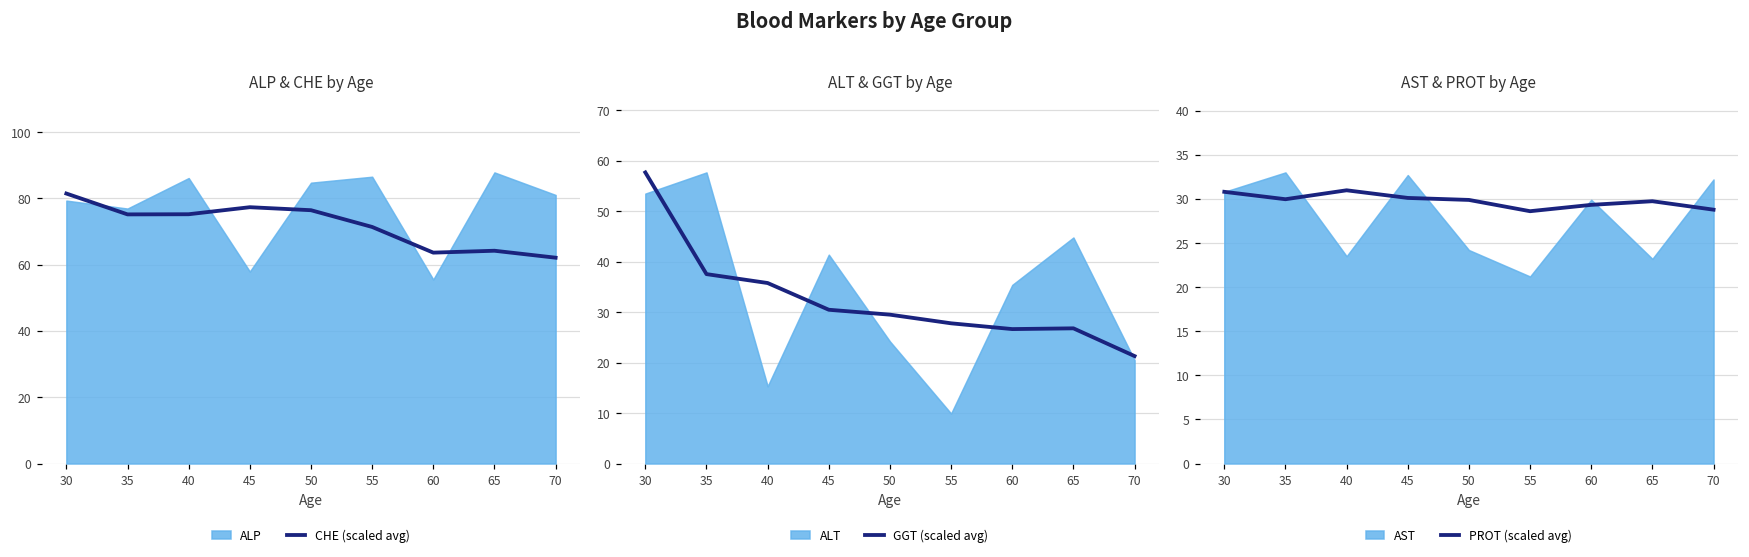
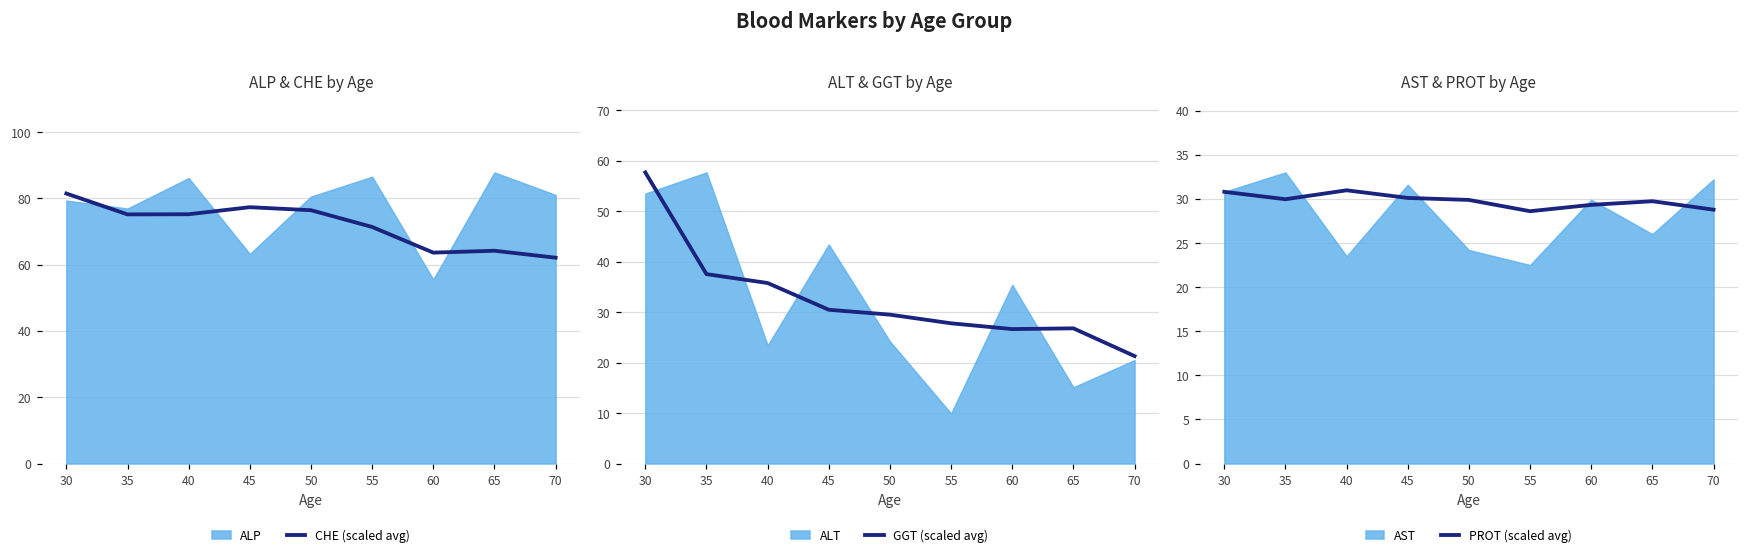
  {
    "ALP & CHE by Age": {
      "CHE (scaled avg)": {
        "30": 81,
        "35": 75,
        "40": 75,
        "45": 77,
        "50": 76,
        "55": 71,
        "60": 64,
        "65": 64,
        "70": 62
      },
      "ALP": {
        "30": 79,
        "35": 77,
        "40": 86,
-       "45": 58,
-       "50": 85,
+       "45": 63,
+       "50": 81,
        "55": 87,
        "60": 56,
        "65": 88,
        "70": 81
      }
    },
    "ALT & GGT by Age": {
      "GGT (scaled avg)": {
        "30": 58,
        "35": 38,
        "40": 36,
        "45": 30,
        "50": 30,
        "55": 28,
        "60": 27,
        "65": 27,
        "70": 21
      },
      "ALT": {
        "30": 54,
        "35": 58,
-       "40": 15,
-       "45": 41,
+       "40": 23,
+       "45": 43,
        "50": 24,
        "55": 10,
        "60": 35,
-       "65": 45,
+       "65": 15,
        "70": 21
      }
    },
    "AST & PROT by Age": {
      "PROT (scaled avg)": {
        "35": 30,
        "40": 31,
        "45": 30,
        "50": 30,
        "55": 29,
        "60": 29,
        "65": 30,
        "70": 29
      },
      "AST": {
        "35": 33,
        "40": 24,
-       "45": 33,
+       "45": 32,
        "50": 24,
-       "55": 21,
+       "55": 23,
        "60": 30,
-       "65": 23,
+       "65": 26,
        "70": 32
      }
    }
  }
